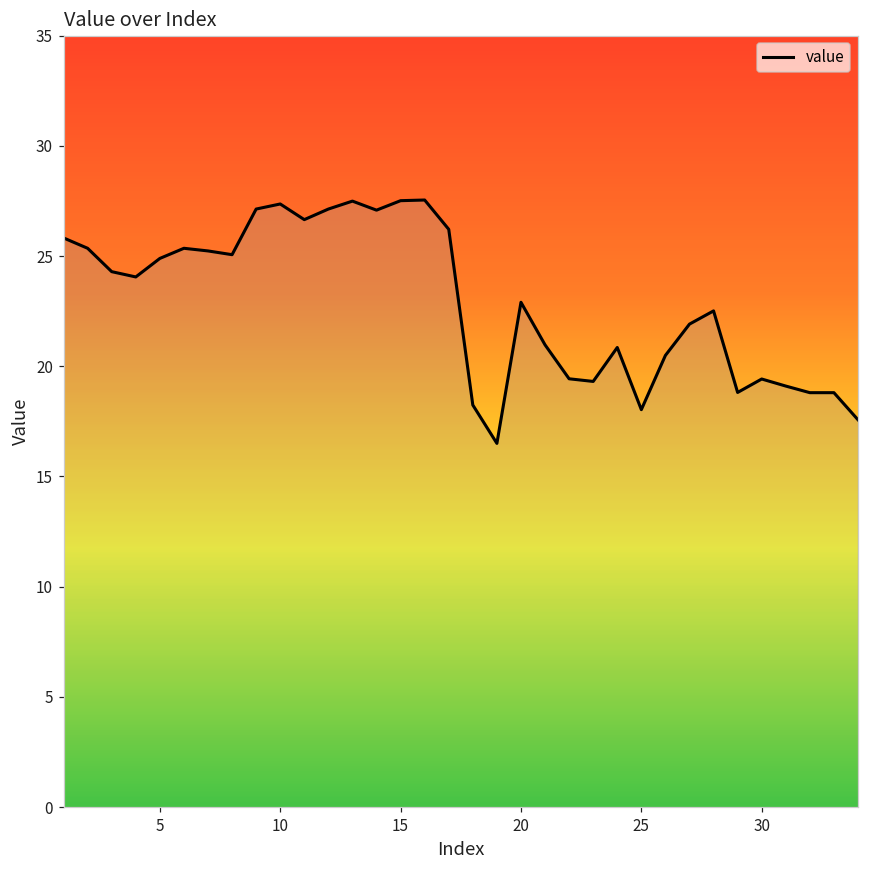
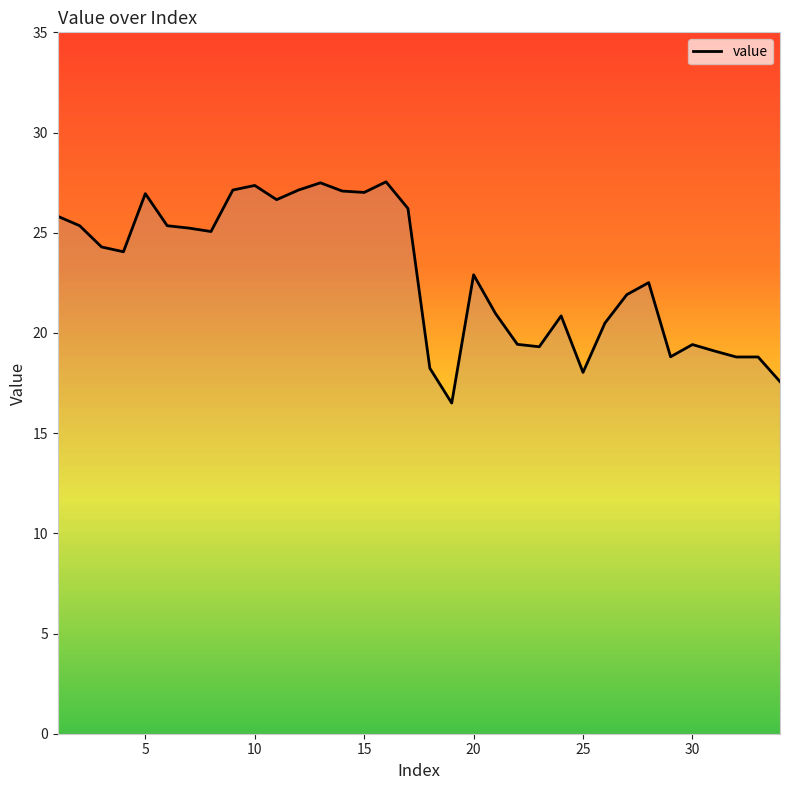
  {
-   "5": 24.9,
+   "5": 27.0,
    "10": 27.4,
-   "15": 27.5,
+   "15": 27.0,
    "20": 22.9,
    "25": 18.0,
    "30": 19.4
  }
